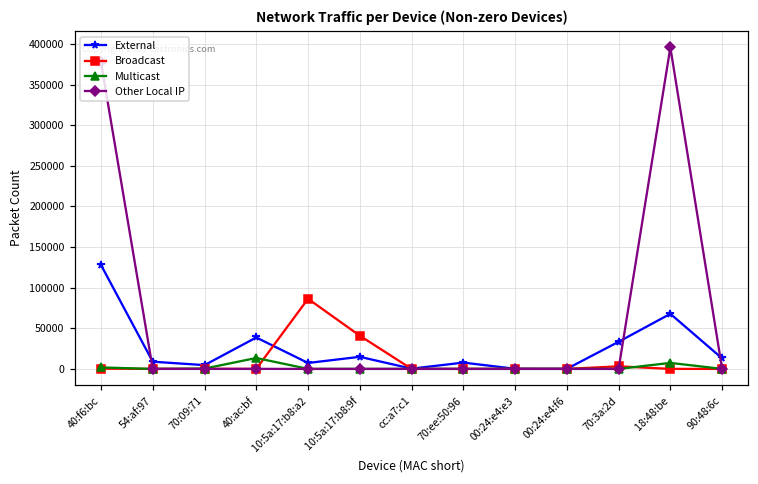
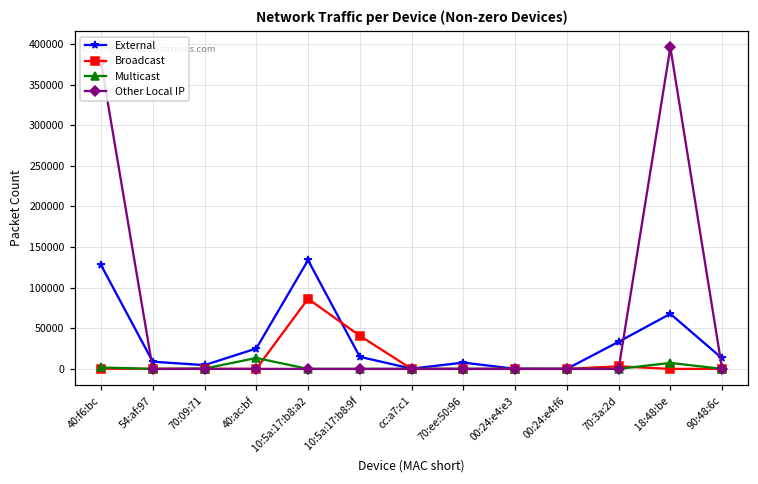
  {
    "External": {
      "40:f6:bc": 130000,
      "54:af:97": 10000,
      "70:09:71": 0,
-     "40:ac:bf": 40000,
-     "10:5a:17:b8:a2": 10000,
+     "40:ac:bf": 30000,
+     "10:5a:17:b8:a2": 130000,
      "10:5a:17:b8:9f": 10000,
      "70:ee:50:96": 10000,
      "70:3a:2d": 30000,
      "18:48:be": 70000,
      "90:48:6c": 10000
    },
    "Broadcast": {
      "10:5a:17:b8:a2": 90000,
      "10:5a:17:b8:9f": 40000,
      "18:48:be": 0
    },
    "Multicast": {
      "40:ac:bf": 10000,
      "18:48:be": 10000
    },
    "Other Local IP": {
      "18:48:be": 400000
    }
  }
